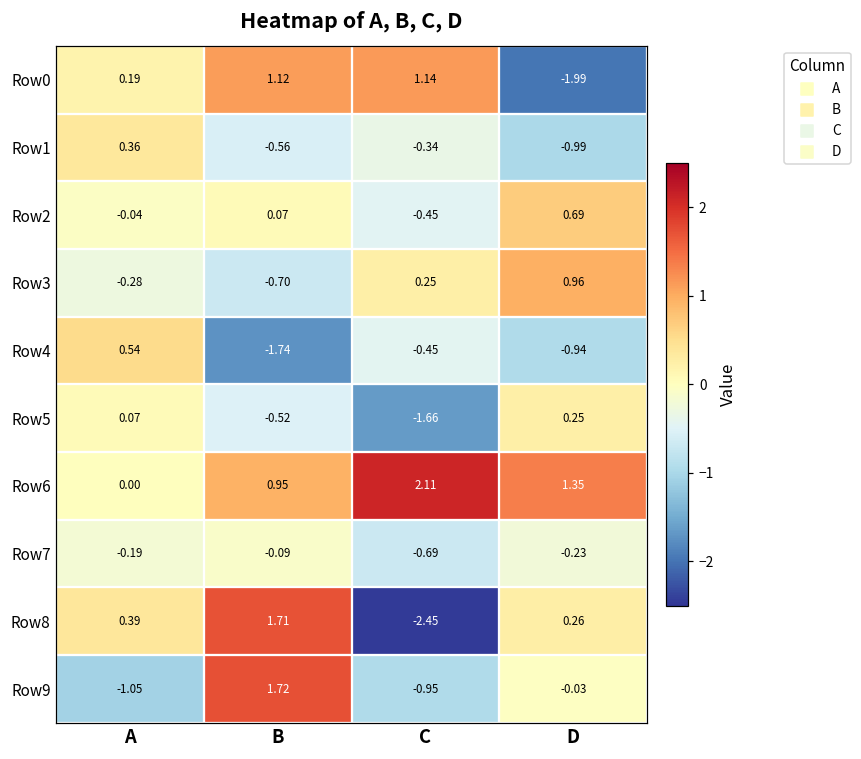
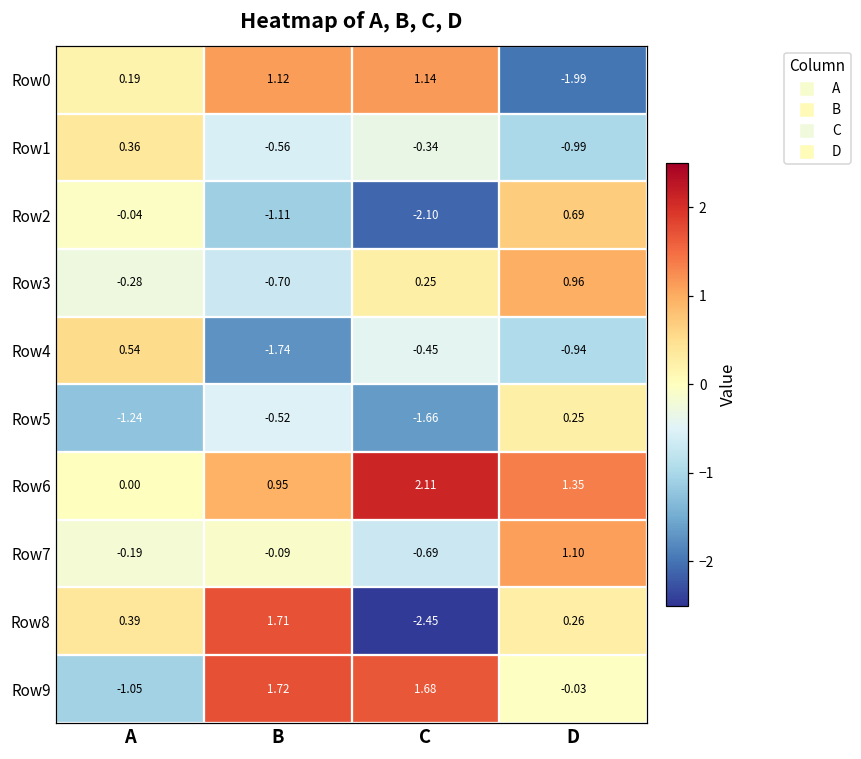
  {
    "Row0": {
      "A": 0.19,
      "B": 1.12,
      "C": 1.14,
      "D": -1.99
    },
    "Row1": {
      "A": 0.36,
      "B": -0.56,
      "C": -0.34,
      "D": -0.99
    },
    "Row2": {
      "A": -0.04,
-     "B": 0.07,
-     "C": -0.45,
+     "B": -1.11,
+     "C": -2.10,
      "D": 0.69
    },
    "Row3": {
      "A": -0.28,
      "B": -0.70,
      "C": 0.25,
      "D": 0.96
    },
    "Row4": {
      "A": 0.54,
      "B": -1.74,
      "C": -0.45,
      "D": -0.94
    },
    "Row5": {
-     "A": 0.07,
+     "A": -1.24,
      "B": -0.52,
      "C": -1.66,
      "D": 0.25
    },
    "Row6": {
      "A": 0.00,
      "B": 0.95,
      "C": 2.11,
      "D": 1.35
    },
    "Row7": {
      "A": -0.19,
      "B": -0.09,
      "C": -0.69,
-     "D": -0.23
+     "D": 1.10
    },
    "Row8": {
      "A": 0.39,
      "B": 1.71,
      "C": -2.45,
      "D": 0.26
    },
    "Row9": {
      "A": -1.05,
      "B": 1.72,
-     "C": -0.95,
+     "C": 1.68,
      "D": -0.03
    }
  }
